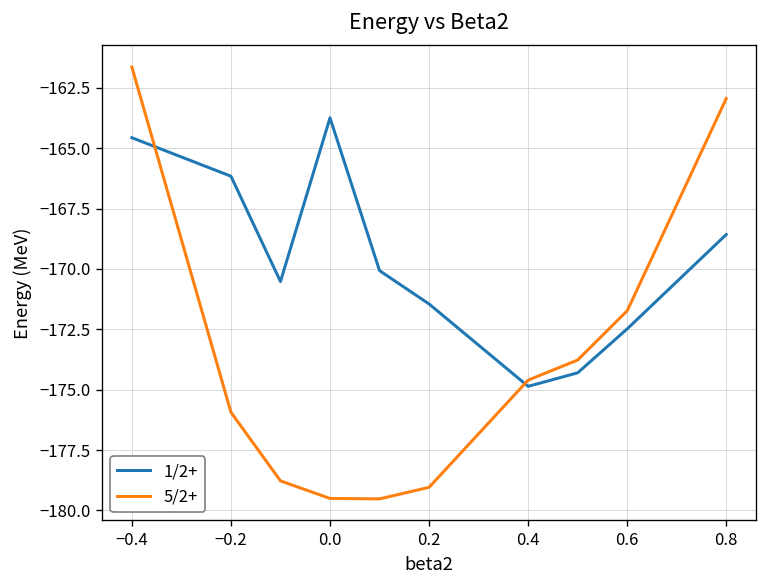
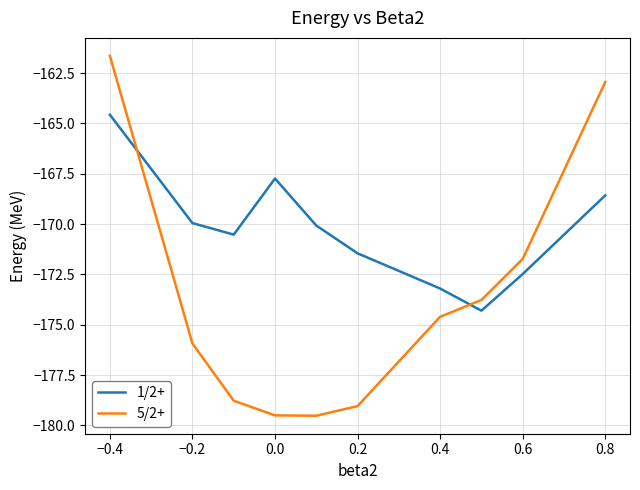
  {
    "1/2+": {
      "−0.4": -164.6,
-     "−0.2": -166.2,
-     "0.0": -163.7,
+     "−0.2": -170.0,
+     "0.0": -167.7,
      "0.2": -171.5,
-     "0.4": -174.9,
+     "0.4": -173.2,
      "0.6": -172.5,
      "0.8": -168.6
    },
    "5/2+": {
      "−0.4": -161.6,
      "−0.2": -175.9,
      "0.0": -179.5,
      "0.2": -179.0,
      "0.4": -174.6,
      "0.6": -171.7,
      "0.8": -162.9
    }
  }
